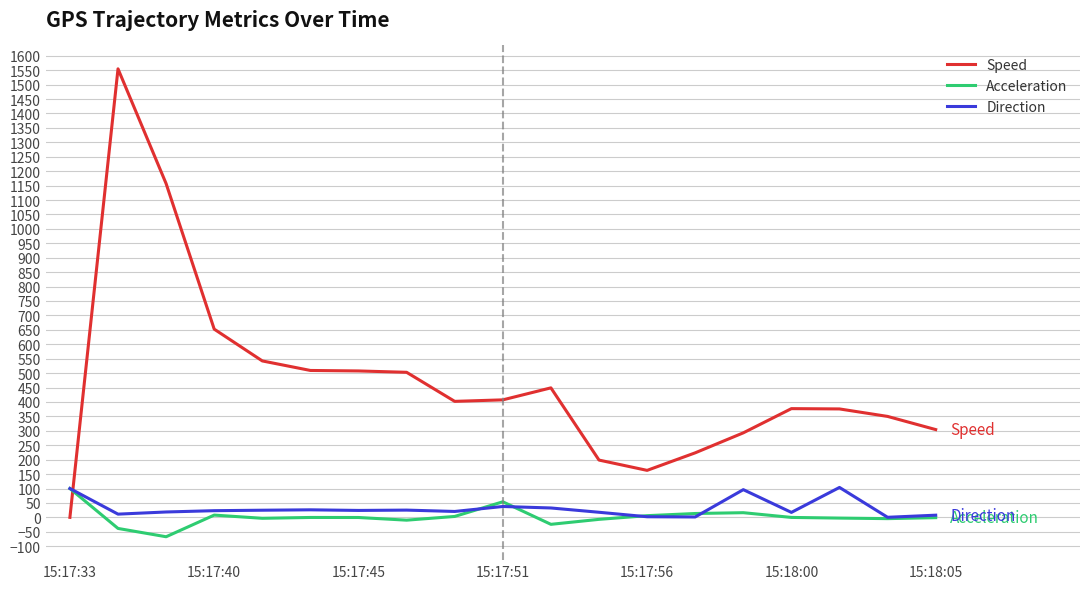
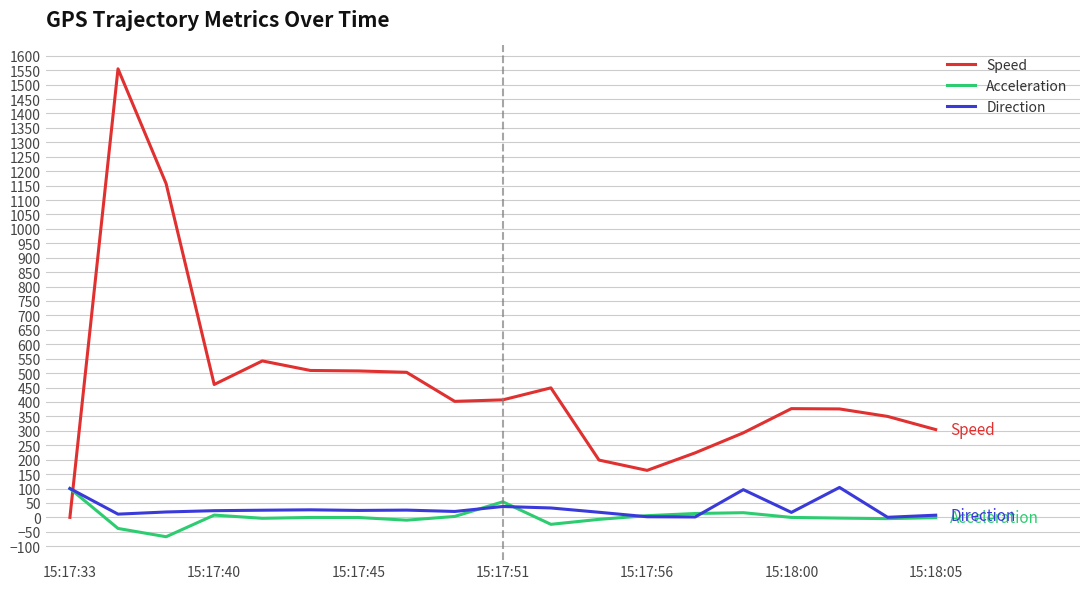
  {
    "Speed": {
      "15:17:33": 0,
-     "15:17:40": 650,
+     "15:17:40": 460,
      "15:17:45": 510,
      "15:17:51": 410,
      "15:17:56": 160,
      "15:18:00": 380,
      "15:18:05": 300
    },
    "Acceleration": {
      "15:17:40": 10,
      "15:17:45": 0,
      "15:17:51": 50,
      "15:18:00": 0
    },
    "Direction": {
      "15:17:40": 20,
      "15:17:45": 20,
      "15:17:51": 40,
      "15:18:00": 20
    }
  }
